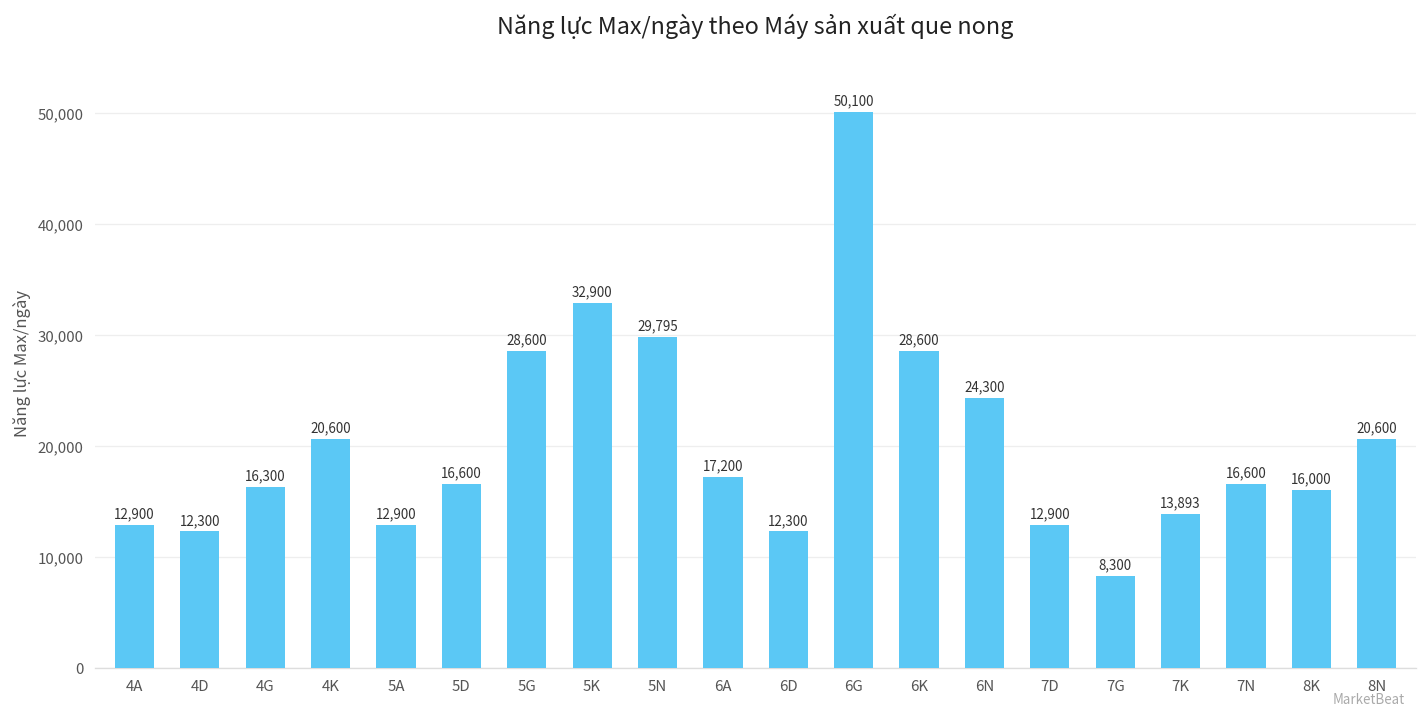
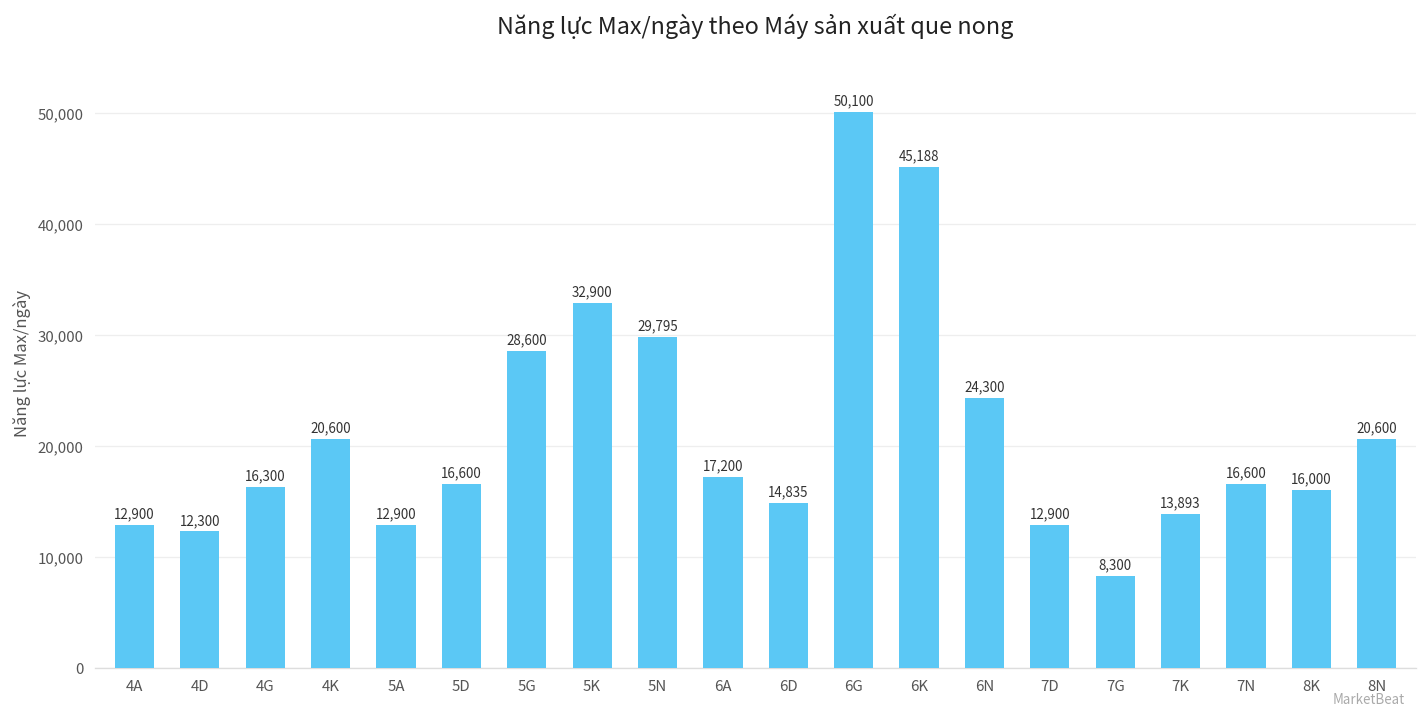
  {
    "4A": "12,900",
    "4D": "12,300",
    "4G": "16,300",
    "4K": "20,600",
    "5A": "12,900",
    "5D": "16,600",
    "5G": "28,600",
    "5K": "32,900",
    "5N": "29,795",
    "6A": "17,200",
-   "6D": "12,300",
+   "6D": "14,835",
    "6G": "50,100",
-   "6K": "28,600",
+   "6K": "45,188",
    "6N": "24,300",
    "7D": "12,900",
    "7G": "8,300",
    "7K": "13,893",
    "7N": "16,600",
    "8K": "16,000",
    "8N": "20,600"
  }
